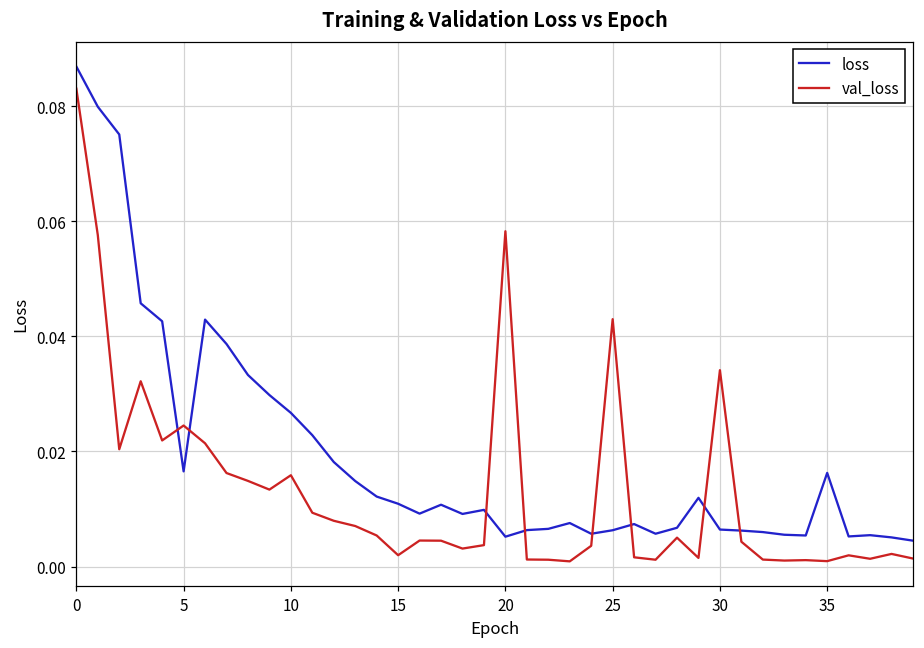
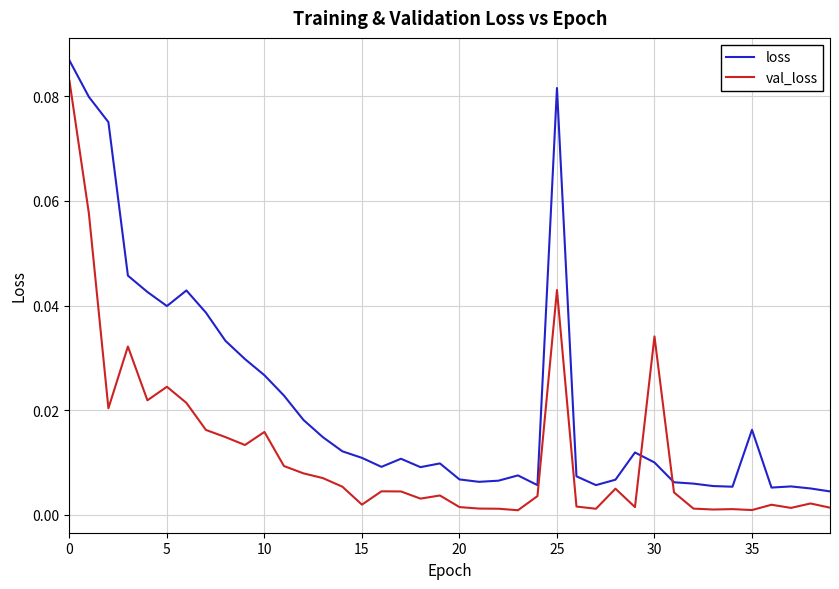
  {
    "loss": {
      "0": 0.087,
-     "5": 0.017,
+     "5": 0.040,
      "10": 0.027,
      "15": 0.011,
-     "20": 0.005,
-     "25": 0.006,
-     "30": 0.006,
+     "20": 0.007,
+     "25": 0.082,
+     "30": 0.010,
      "35": 0.016
    },
    "val_loss": {
      "0": 0.083,
      "5": 0.025,
      "10": 0.016,
      "15": 0.002,
-     "20": 0.058,
+     "20": 0.002,
      "25": 0.043,
      "30": 0.034,
      "35": 0.001
    }
  }
